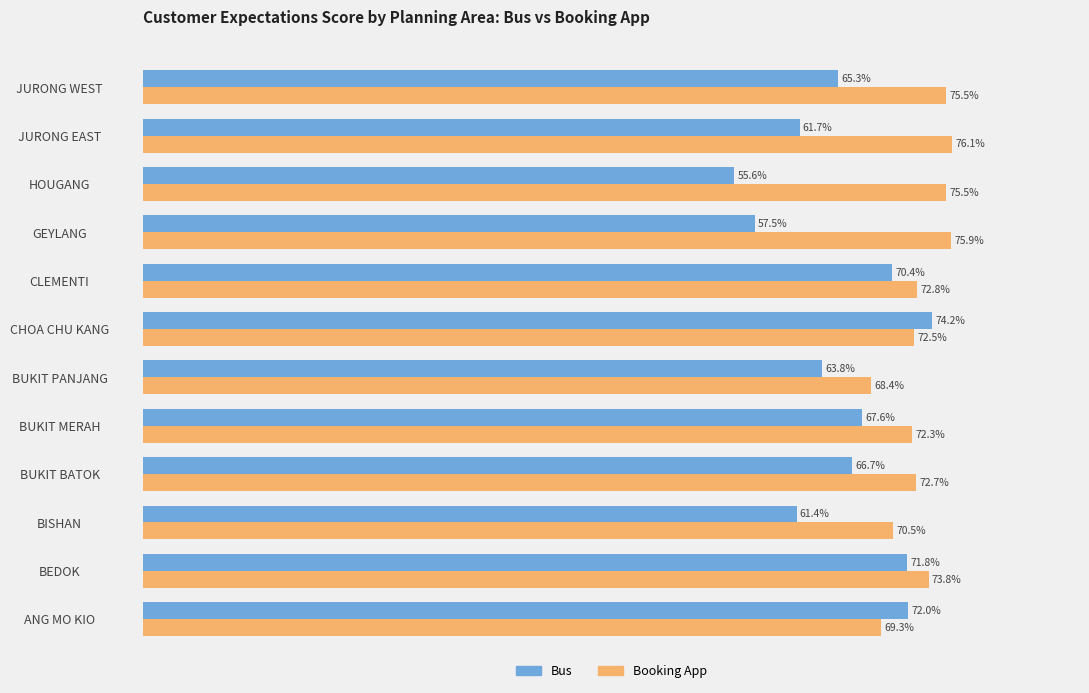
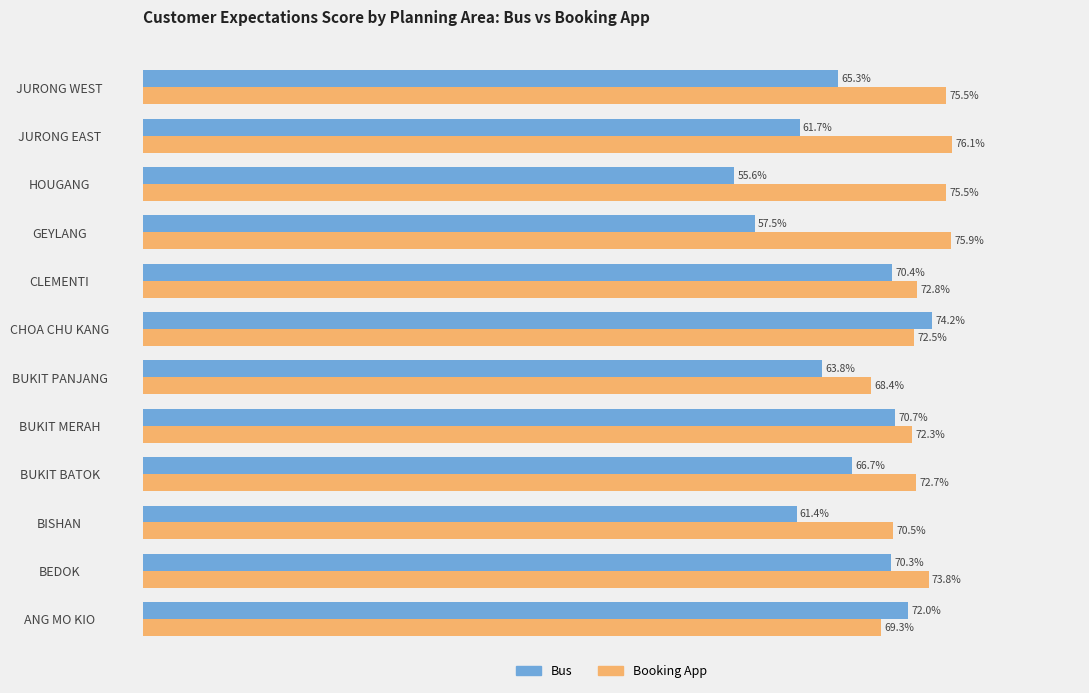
  {
    "Bus": {
      "JURONG WEST": "65.3%",
      "JURONG EAST": "61.7%",
      "HOUGANG": "55.6%",
      "GEYLANG": "57.5%",
      "CLEMENTI": "70.4%",
      "CHOA CHU KANG": "74.2%",
      "BUKIT PANJANG": "63.8%",
-     "BUKIT MERAH": "67.6%",
+     "BUKIT MERAH": "70.7%",
      "BUKIT BATOK": "66.7%",
      "BISHAN": "61.4%",
-     "BEDOK": "71.8%",
+     "BEDOK": "70.3%",
      "ANG MO KIO": "72.0%"
    },
    "Booking App": {
      "JURONG WEST": "75.5%",
      "JURONG EAST": "76.1%",
      "HOUGANG": "75.5%",
      "GEYLANG": "75.9%",
      "CLEMENTI": "72.8%",
      "CHOA CHU KANG": "72.5%",
      "BUKIT PANJANG": "68.4%",
      "BUKIT MERAH": "72.3%",
      "BUKIT BATOK": "72.7%",
      "BISHAN": "70.5%",
      "BEDOK": "73.8%",
      "ANG MO KIO": "69.3%"
    }
  }
